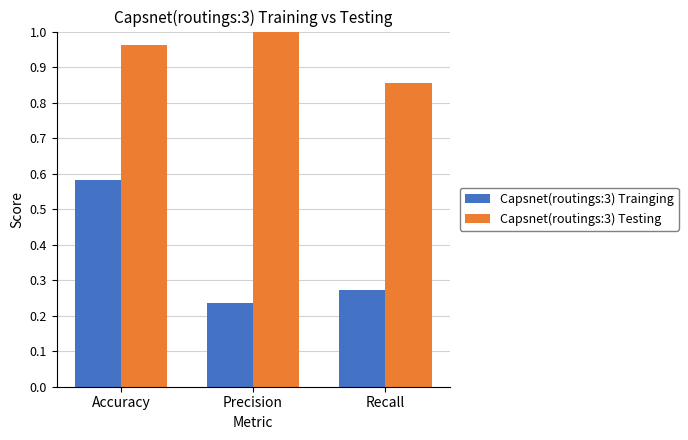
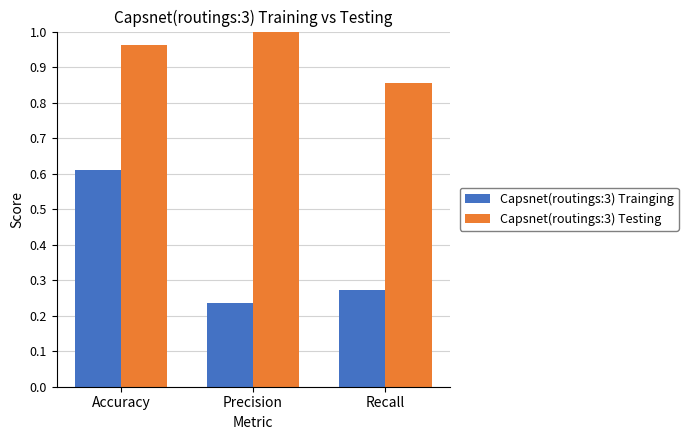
  {
    "Capsnet(routings:3) Trainging": {
-     "Accuracy": 0.58,
+     "Accuracy": 0.61,
      "Precision": 0.24,
      "Recall": 0.27
    },
    "Capsnet(routings:3) Testing": {
      "Accuracy": 0.96,
      "Precision": 1.00,
      "Recall": 0.86
    }
  }
